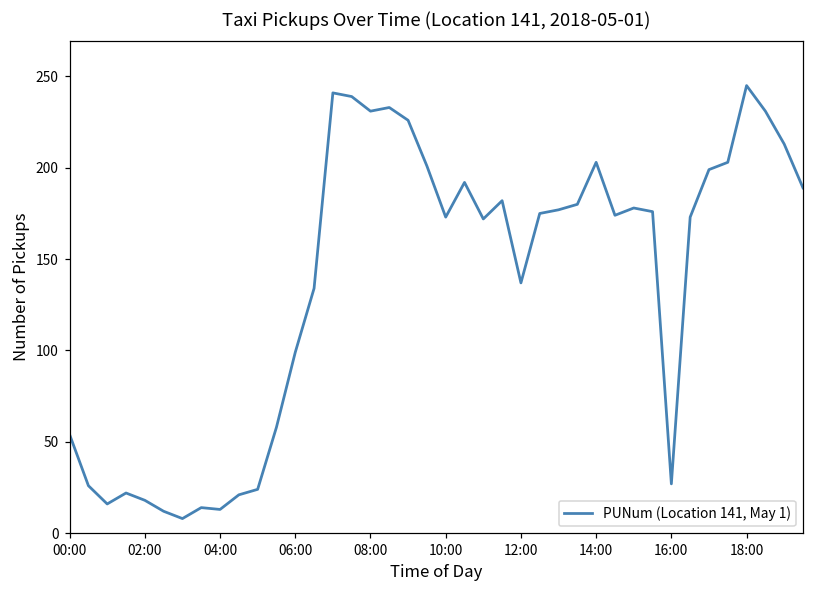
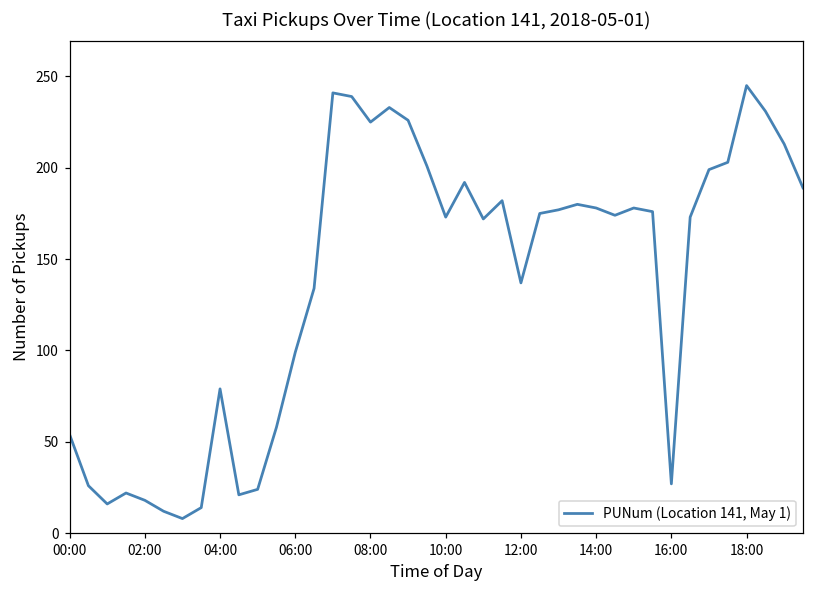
  {
    "00:00": 54,
    "02:00": 18,
-   "04:00": 13,
+   "04:00": 79,
    "06:00": 99,
-   "08:00": 231,
+   "08:00": 225,
    "10:00": 173,
    "12:00": 137,
-   "14:00": 203,
+   "14:00": 178,
    "16:00": 27,
    "18:00": 245
  }
